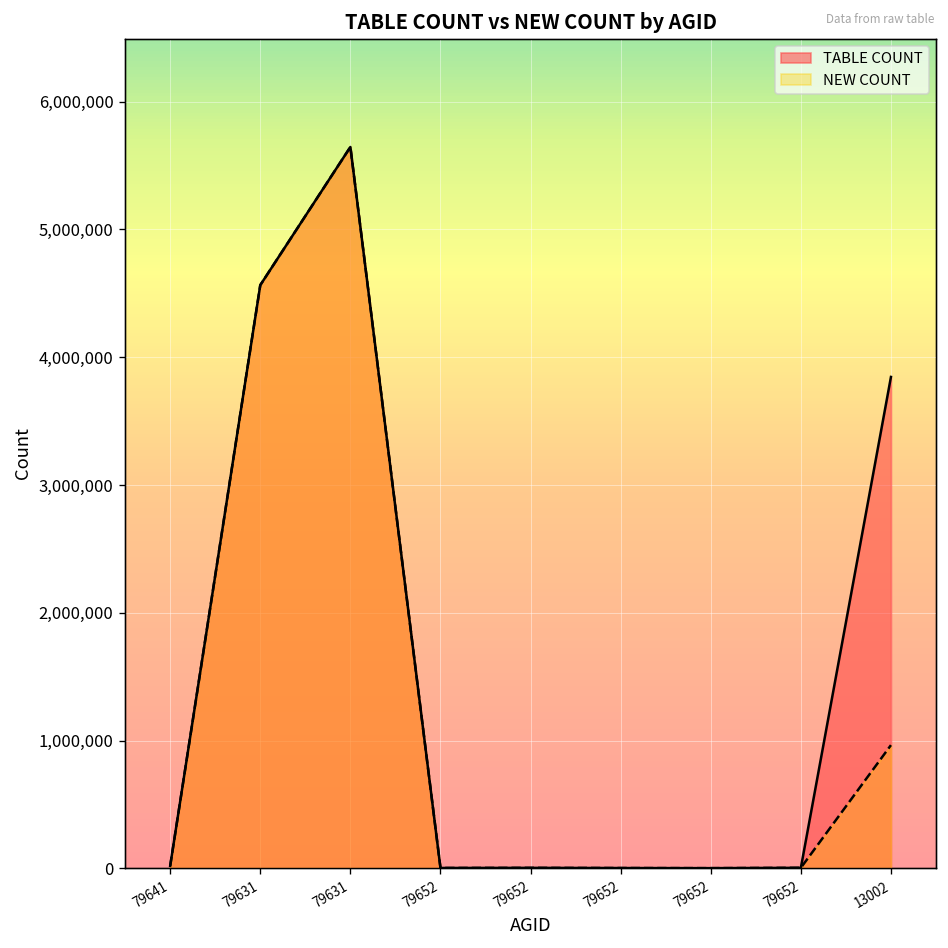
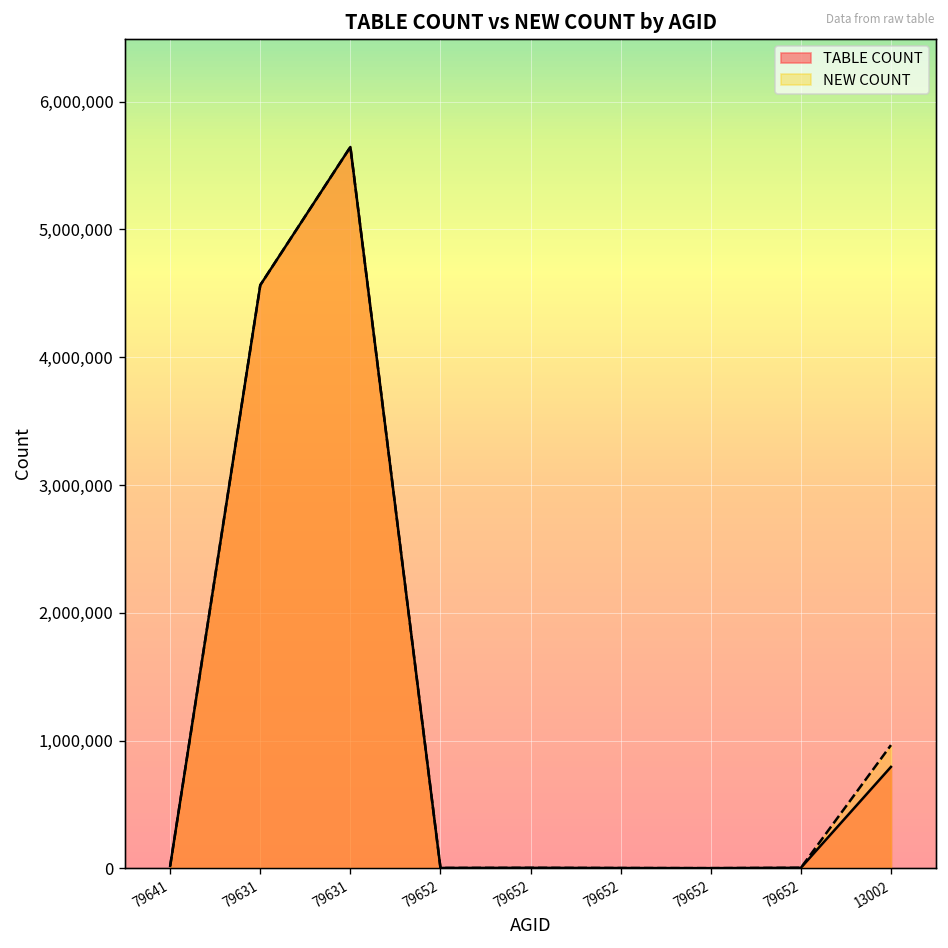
  {
    "TABLE COUNT": {
-     "13002": "3,850,000"
+     "13002": "790,000"
    },
    "NEW COUNT": {
      "13002": "960,000"
    }
  }
